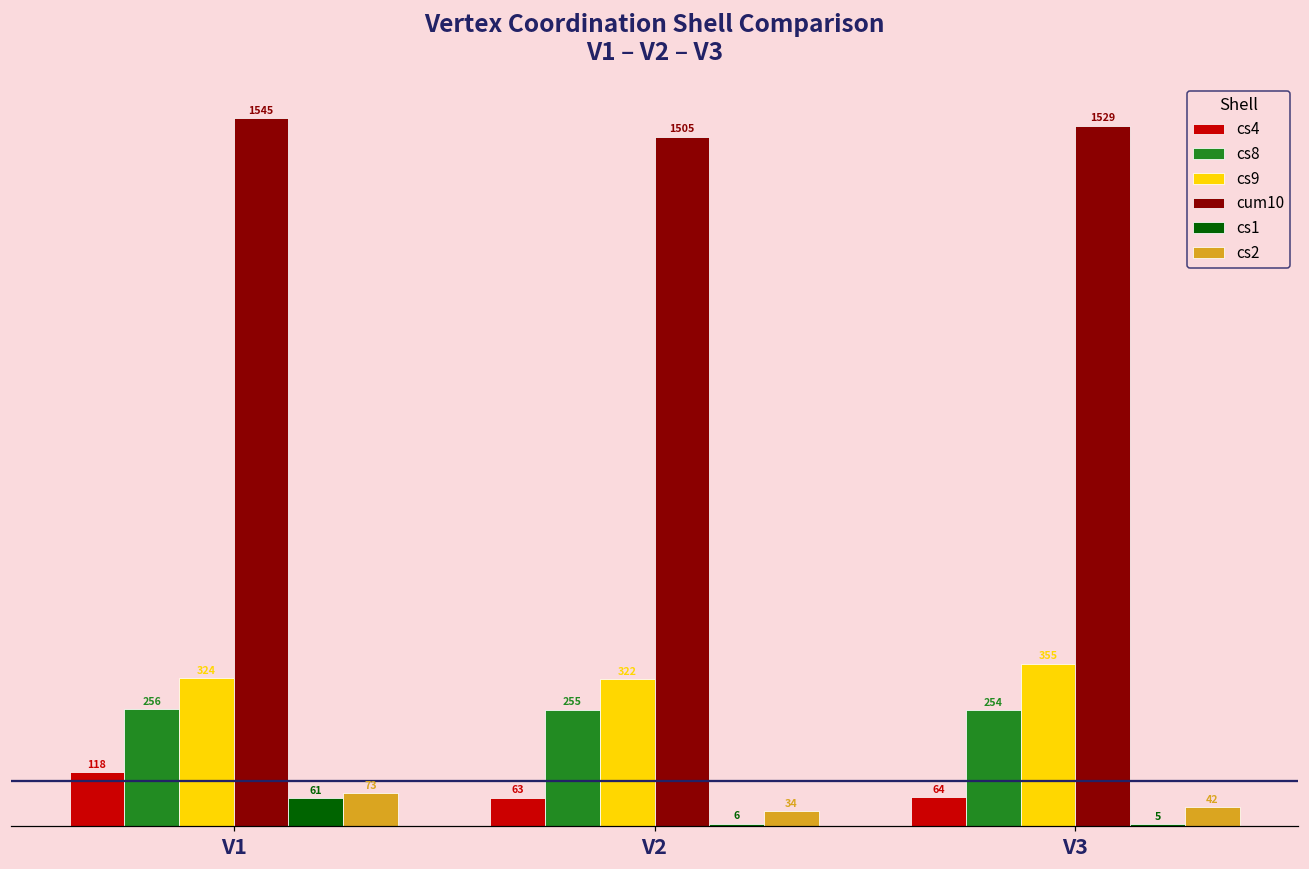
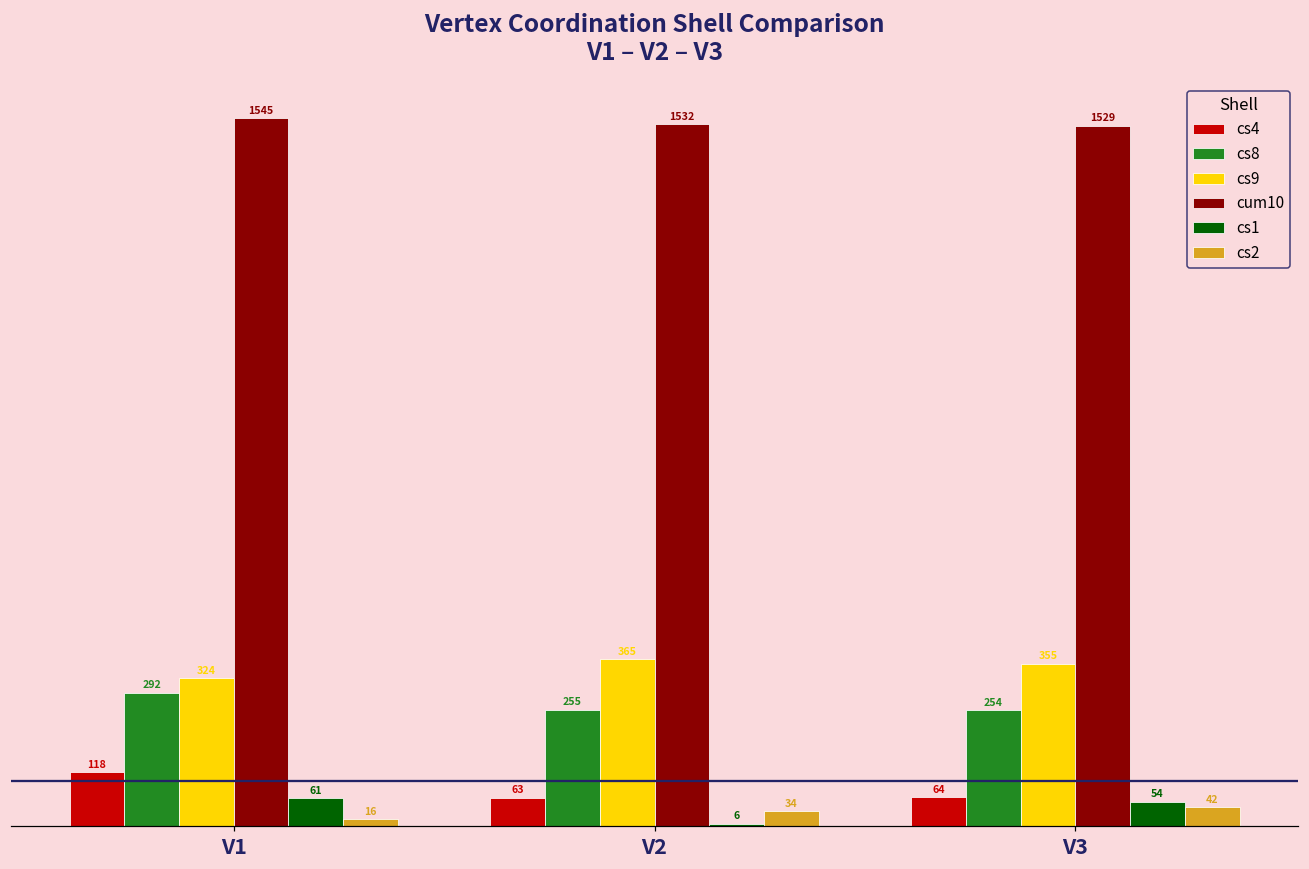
  {
    "cs4": {
      "V1": 118,
      "V2": 63,
      "V3": 64
    },
    "cs8": {
-     "V1": 256,
+     "V1": 292,
      "V2": 255,
      "V3": 254
    },
    "cs9": {
      "V1": 324,
-     "V2": 322,
+     "V2": 365,
      "V3": 355
    },
    "cum10": {
      "V1": 1545,
-     "V2": 1505,
+     "V2": 1532,
      "V3": 1529
    },
    "cs1": {
      "V1": 61,
      "V2": 6,
-     "V3": 5
+     "V3": 54
    },
    "cs2": {
-     "V1": 73,
+     "V1": 16,
      "V2": 34,
      "V3": 42
    }
  }
